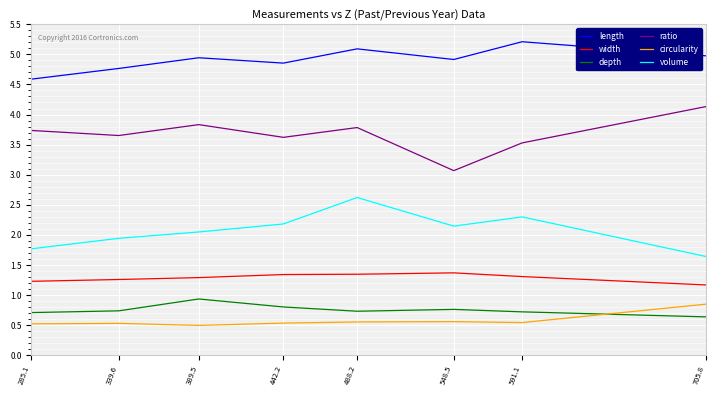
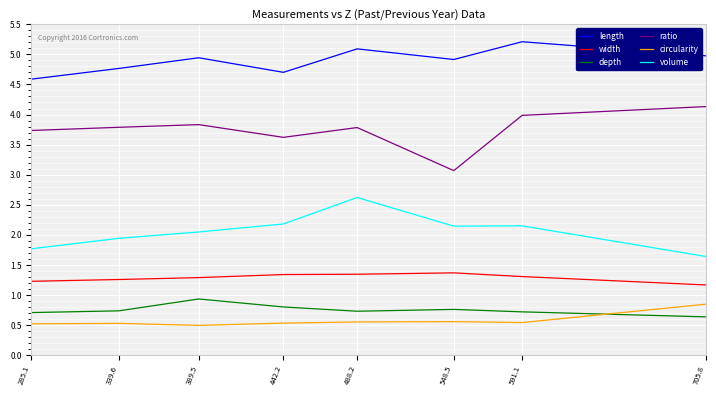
  {
    "length": {
      "285.1": 4.6,
      "339.6": 4.8,
      "389.5": 4.9,
-     "442.2": 4.9,
+     "442.2": 4.7,
      "488.2": 5.1,
      "548.5": 4.9,
      "591.1": 5.2,
      "705.8": 5.0
    },
    "width": {
      "285.1": 1.2,
      "339.6": 1.3,
      "389.5": 1.3,
      "442.2": 1.3,
      "488.2": 1.3,
      "548.5": 1.4,
      "591.1": 1.3,
      "705.8": 1.2
    },
    "depth": {
      "285.1": 0.7,
      "339.6": 0.7,
      "389.5": 0.9,
      "442.2": 0.8,
      "488.2": 0.7,
      "548.5": 0.8,
      "591.1": 0.7,
      "705.8": 0.6
    },
    "ratio": {
      "285.1": 3.7,
-     "339.6": 3.7,
+     "339.6": 3.8,
      "389.5": 3.8,
      "442.2": 3.6,
      "488.2": 3.8,
      "548.5": 3.1,
-     "591.1": 3.5,
+     "591.1": 4.0,
      "705.8": 4.1
    },
    "circularity": {
      "285.1": 0.5,
      "339.6": 0.5,
      "389.5": 0.5,
      "442.2": 0.5,
      "488.2": 0.6,
      "548.5": 0.6,
      "591.1": 0.5,
      "705.8": 0.8
    },
    "volume": {
      "285.1": 1.8,
      "339.6": 1.9,
      "389.5": 2.0,
      "442.2": 2.2,
      "488.2": 2.6,
      "548.5": 2.1,
-     "591.1": 2.3,
+     "591.1": 2.1,
      "705.8": 1.6
    }
  }
